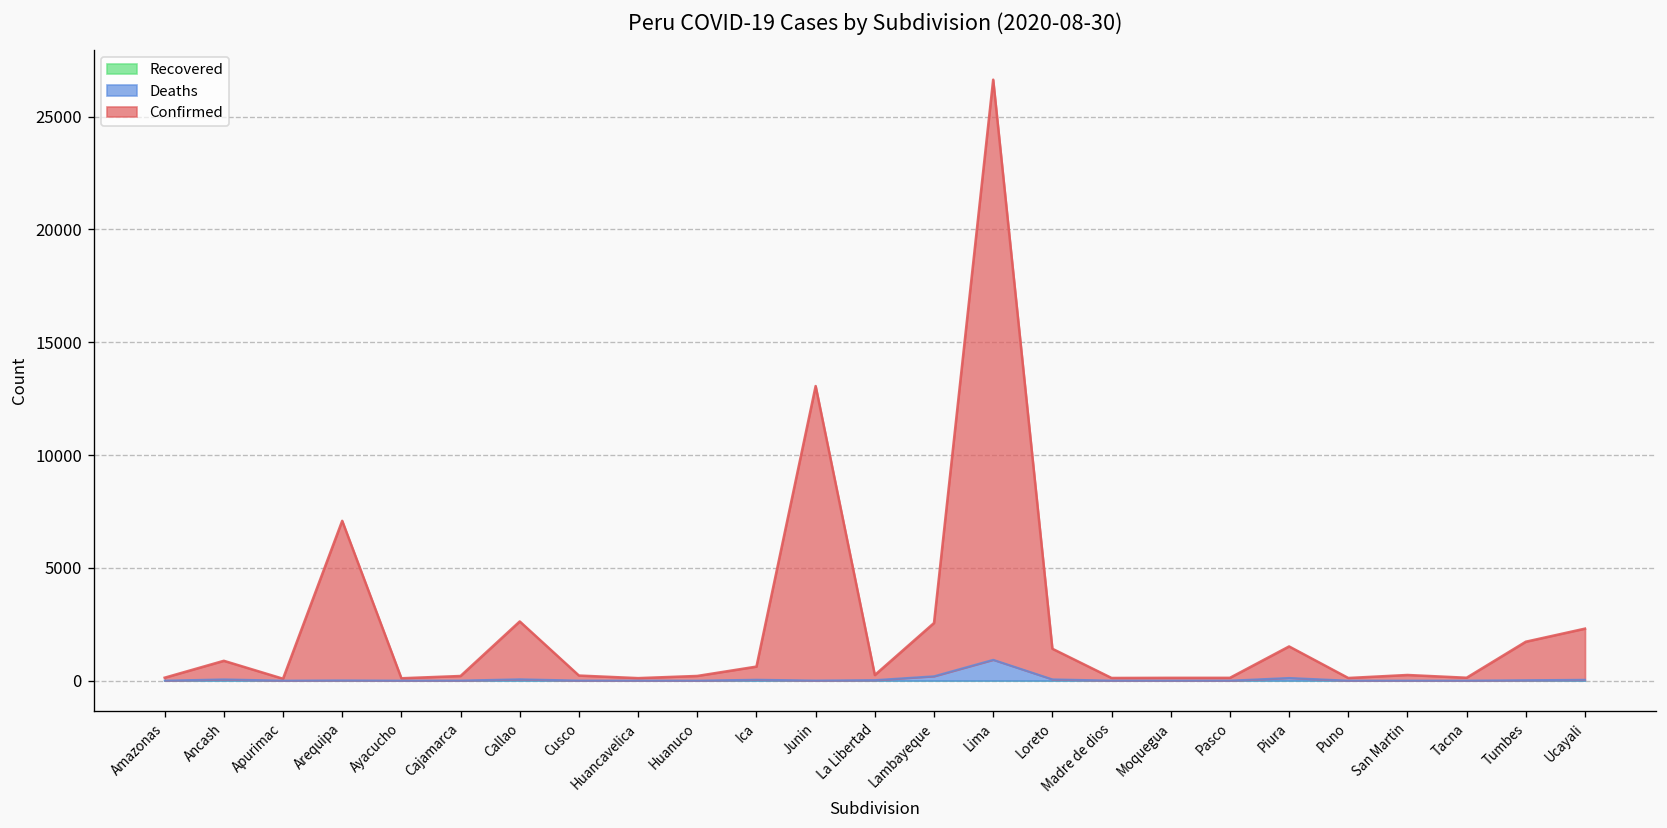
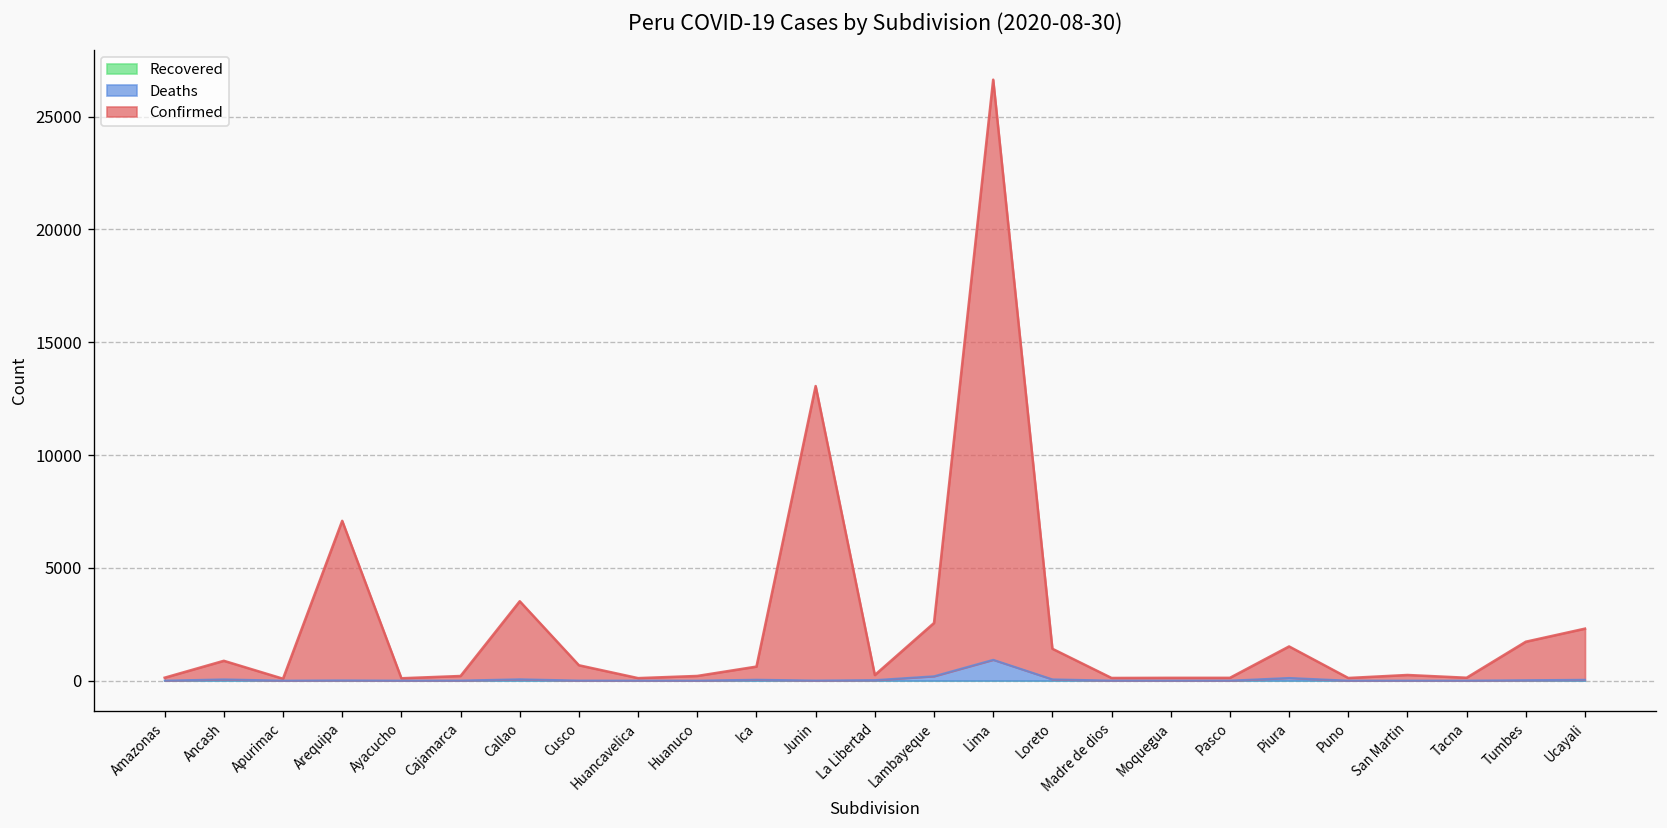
  {
    "Recovered": {
      "Lambayeque": 0,
      "Lima": 0
    },
    "Deaths": {
      "Lambayeque": 200,
      "Lima": 900
    },
    "Confirmed": {
      "Ancash": 800,
      "Arequipa": 7100,
      "Cajamarca": 200,
-     "Callao": 2600,
-     "Cusco": 200,
+     "Callao": 3500,
+     "Cusco": 700,
      "Huanuco": 200,
      "Ica": 600,
      "Junin": 13100,
      "La Libertad": 200,
      "Lambayeque": 2400,
      "Lima": 25700,
      "Loreto": 1400,
      "Piura": 1400,
      "San Martin": 200,
      "Tumbes": 1700,
      "Ucayali": 2300
    }
  }
